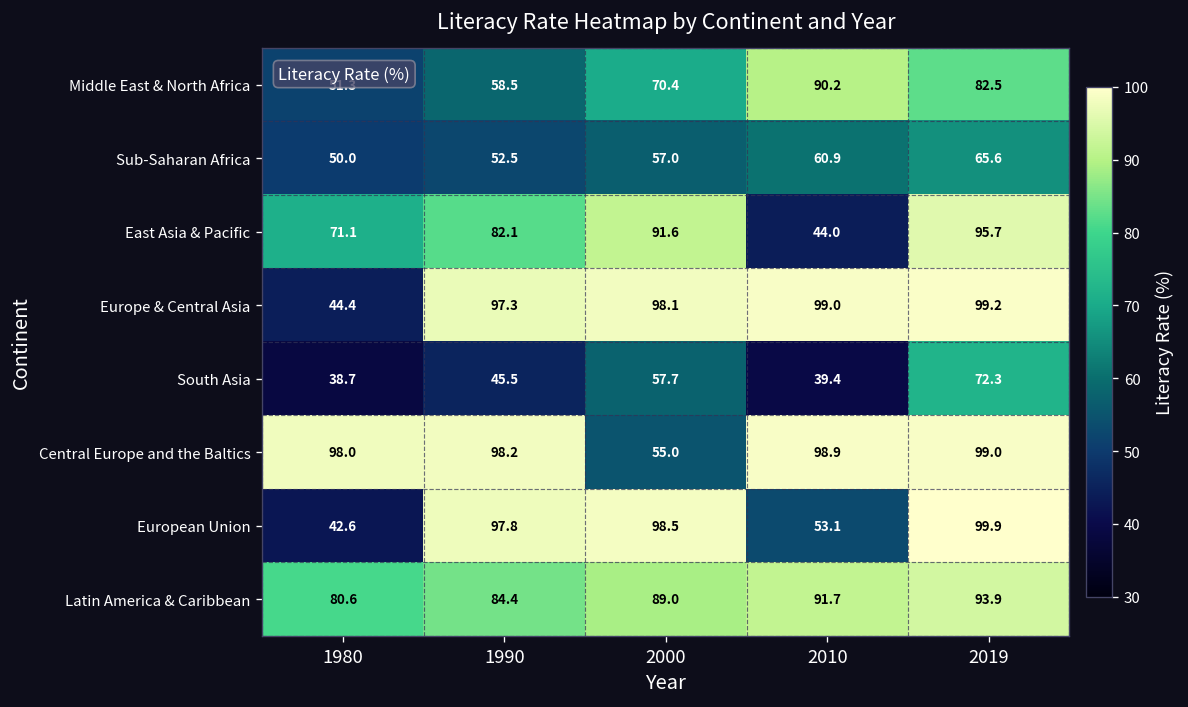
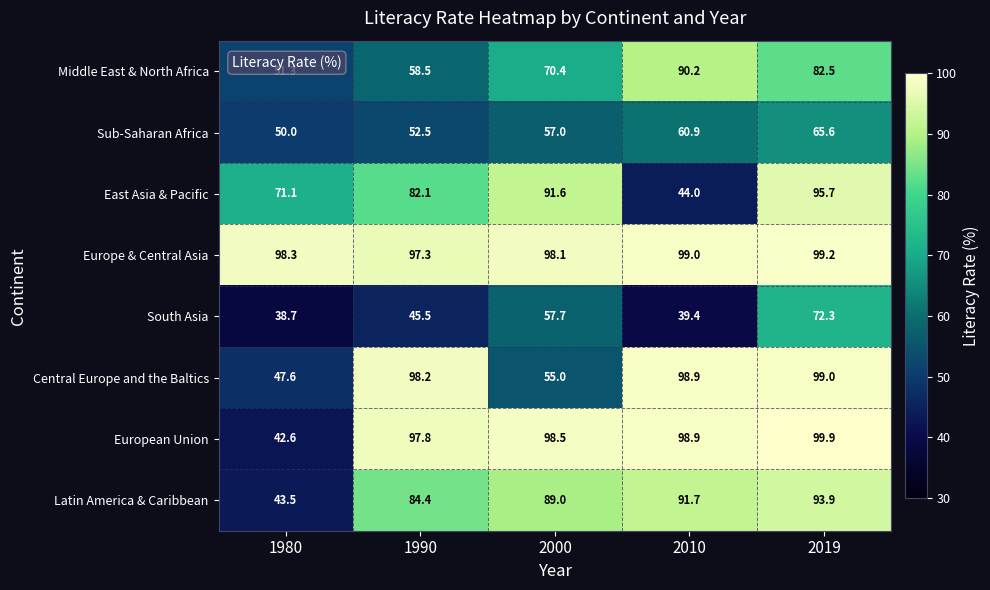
  {
    "Middle East & North Africa": {
      "1990": 58.5,
      "2000": 70.4,
      "2010": 90.2,
      "2019": 82.5
    },
    "Sub-Saharan Africa": {
      "1980": 50.0,
      "1990": 52.5,
      "2000": 57.0,
      "2010": 60.9,
      "2019": 65.6
    },
    "East Asia & Pacific": {
      "1980": 71.1,
      "1990": 82.1,
      "2000": 91.6,
      "2010": 44.0,
      "2019": 95.7
    },
    "Europe & Central Asia": {
-     "1980": 44.4,
+     "1980": 98.3,
      "1990": 97.3,
      "2000": 98.1,
      "2010": 99.0,
      "2019": 99.2
    },
    "South Asia": {
      "1980": 38.7,
      "1990": 45.5,
      "2000": 57.7,
      "2010": 39.4,
      "2019": 72.3
    },
    "Central Europe and the Baltics": {
-     "1980": 98.0,
+     "1980": 47.6,
      "1990": 98.2,
      "2000": 55.0,
      "2010": 98.9,
      "2019": 99.0
    },
    "European Union": {
      "1980": 42.6,
      "1990": 97.8,
      "2000": 98.5,
-     "2010": 53.1,
+     "2010": 98.9,
      "2019": 99.9
    },
    "Latin America & Caribbean": {
-     "1980": 80.6,
+     "1980": 43.5,
      "1990": 84.4,
      "2000": 89.0,
      "2010": 91.7,
      "2019": 93.9
    }
  }
